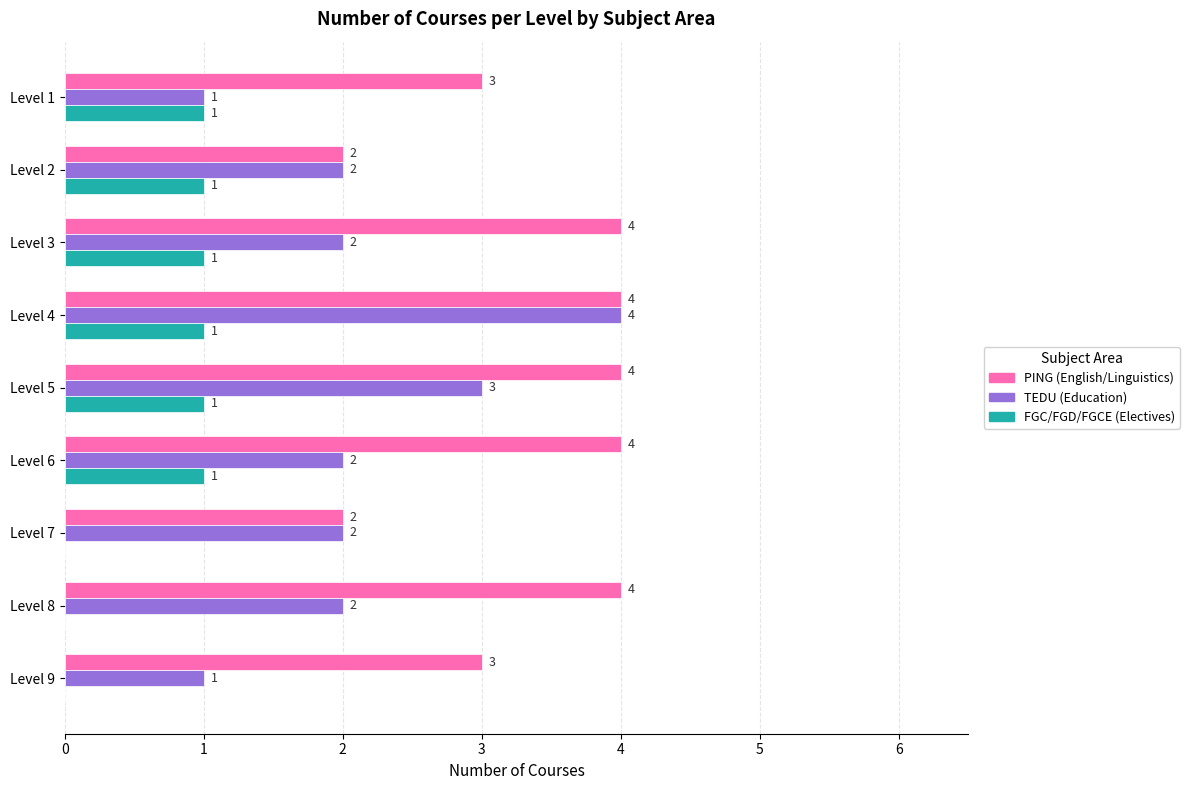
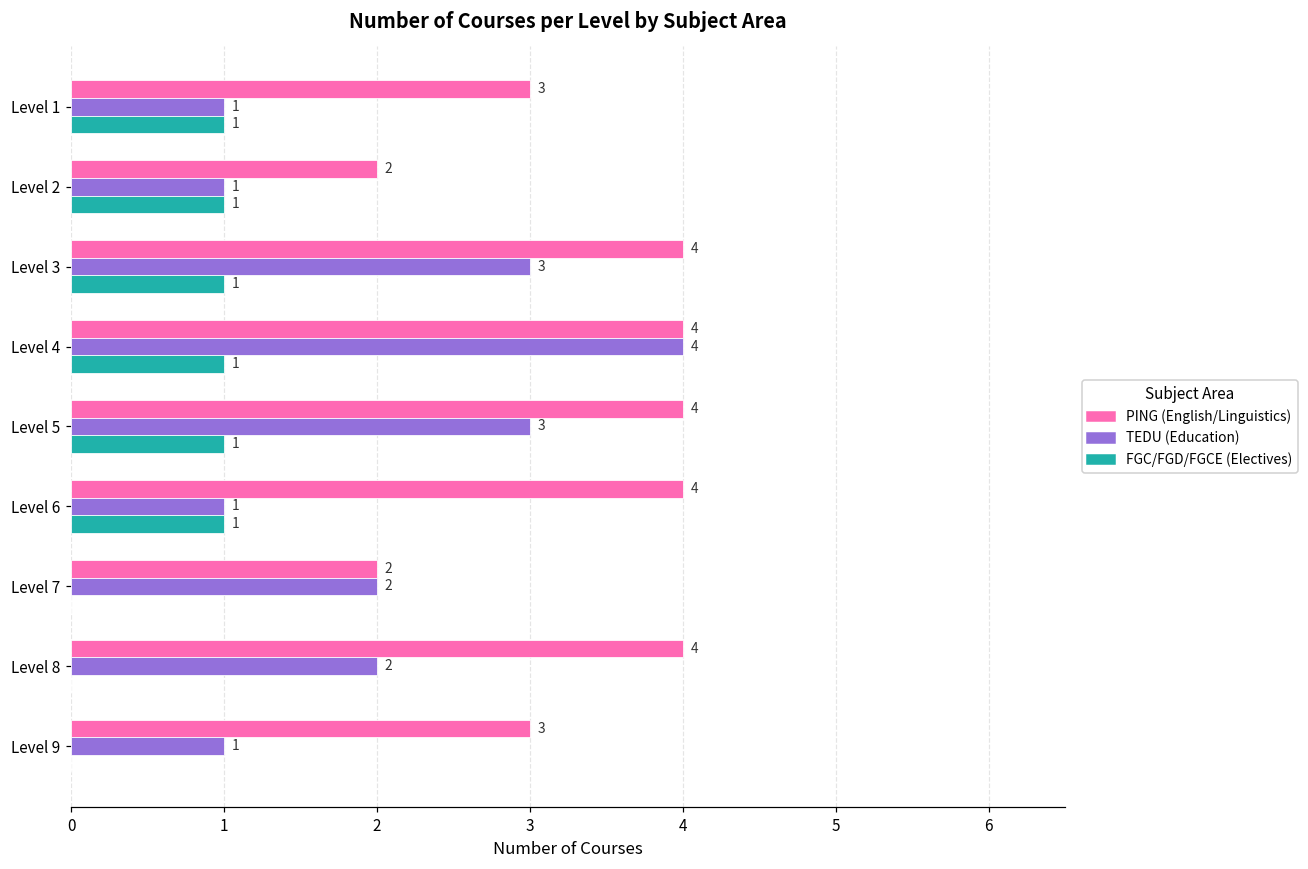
  {
    "PING (English/Linguistics)": {
      "Level 1": 3,
      "Level 2": 2,
      "Level 3": 4,
      "Level 4": 4,
      "Level 5": 4,
      "Level 6": 4,
      "Level 7": 2,
      "Level 8": 4,
      "Level 9": 3
    },
    "TEDU (Education)": {
      "Level 1": 1,
-     "Level 2": 2,
-     "Level 3": 2,
+     "Level 2": 1,
+     "Level 3": 3,
      "Level 4": 4,
      "Level 5": 3,
-     "Level 6": 2,
+     "Level 6": 1,
      "Level 7": 2,
      "Level 8": 2,
      "Level 9": 1
    },
    "FGC/FGD/FGCE (Electives)": {
      "Level 1": 1,
      "Level 2": 1,
      "Level 3": 1,
      "Level 4": 1,
      "Level 5": 1,
      "Level 6": 1
    }
  }
